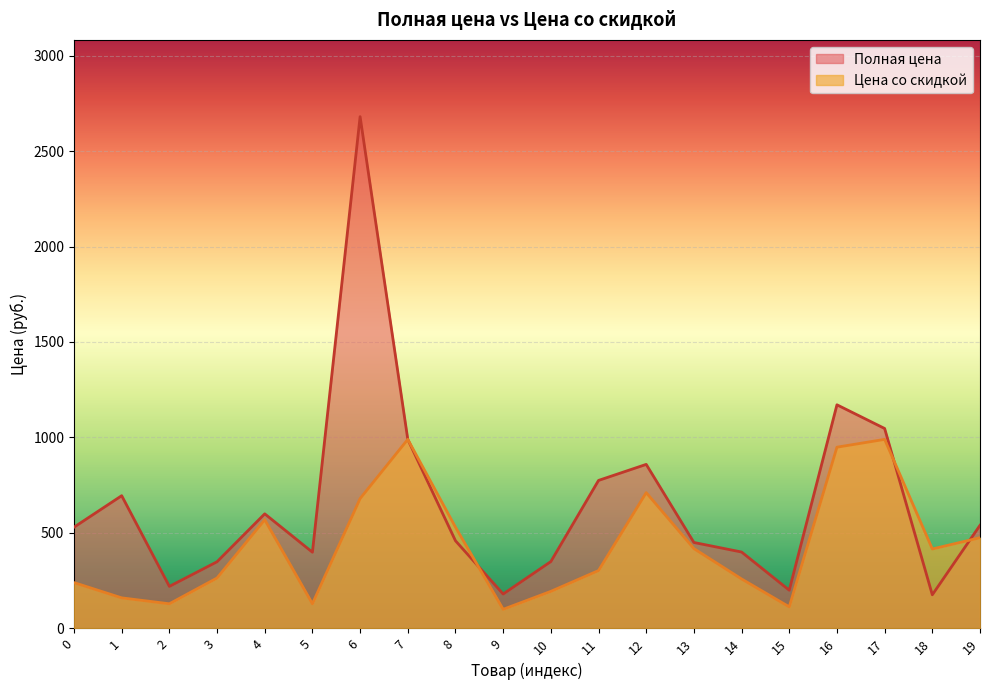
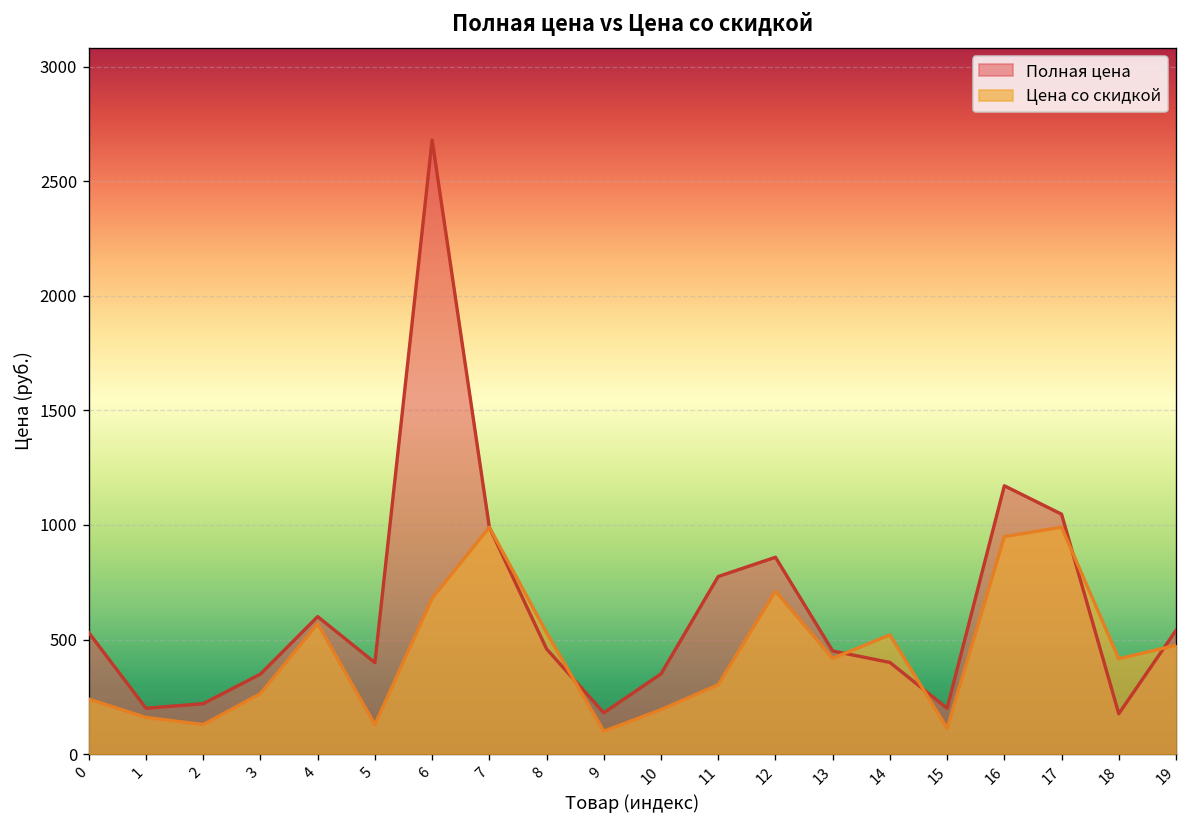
  {
    "Полная цена": {
      "0": 530,
-     "1": 700,
+     "1": 200,
      "2": 220,
      "3": 350,
      "4": 600,
      "5": 400,
      "6": 2680,
      "8": 460,
      "9": 180,
      "10": 350,
      "11": 780,
      "12": 860,
      "13": 450,
      "14": 400,
      "15": 200,
      "16": 1170,
      "17": 1050,
      "18": 180,
      "19": 540
    },
    "Цена со скидкой": {
      "0": 240,
      "1": 160,
      "2": 130,
      "3": 260,
      "4": 570,
      "5": 130,
      "6": 680,
      "8": 530,
      "9": 100,
      "10": 190,
      "11": 300,
      "12": 710,
      "13": 420,
-     "14": 260,
+     "14": 520,
      "15": 110,
      "16": 950,
      "17": 990,
      "18": 420,
      "19": 480
    }
  }
